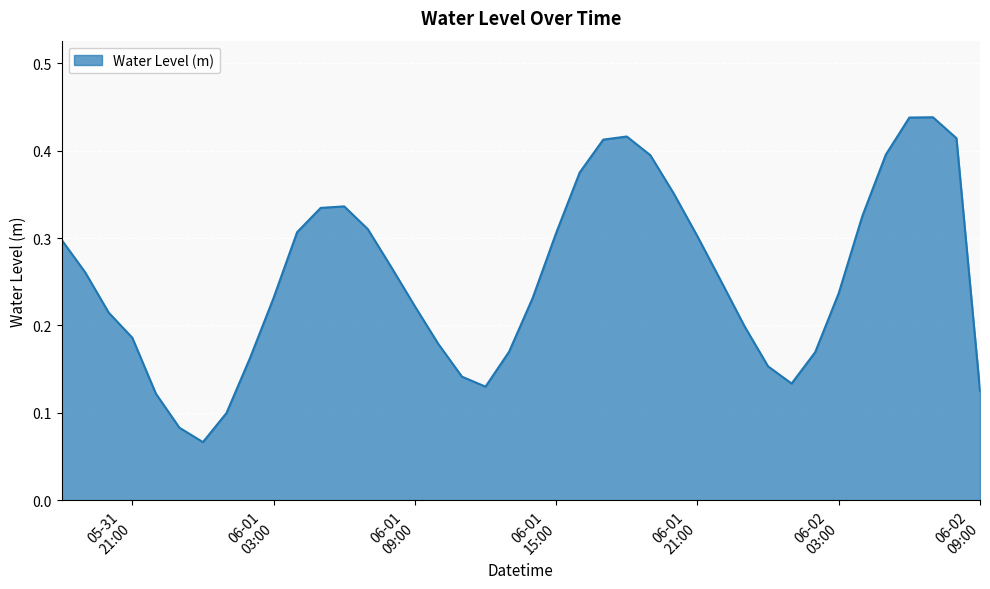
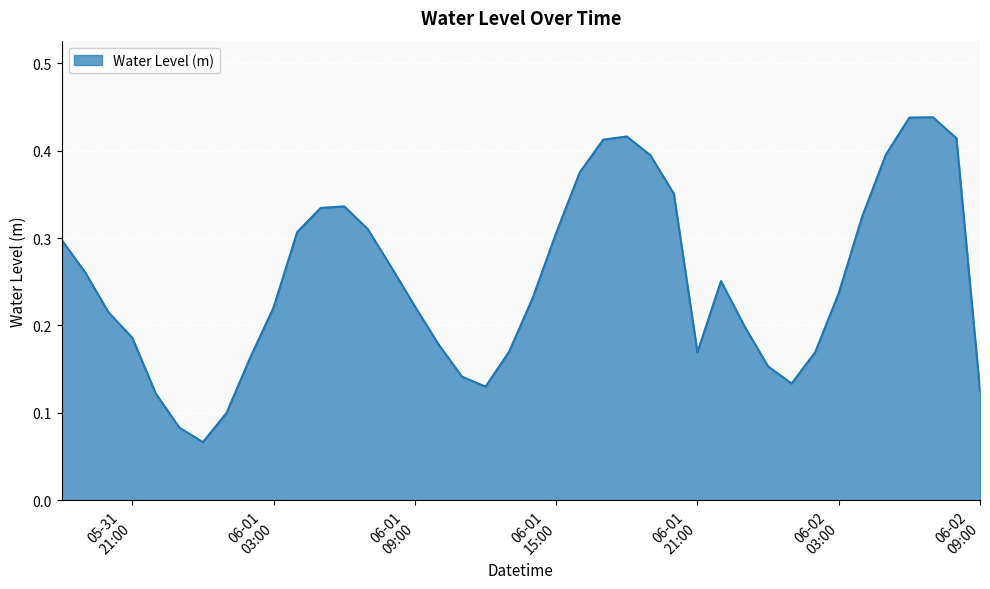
  {
    "05-31 21:00": 0.19,
-   "06-01 03:00": 0.23,
+   "06-01 03:00": 0.22,
    "06-01 09:00": 0.22,
    "06-01 15:00": 0.31,
-   "06-01 21:00": 0.30,
+   "06-01 21:00": 0.17,
    "06-02 03:00": 0.24,
    "06-02 09:00": 0.13
  }
